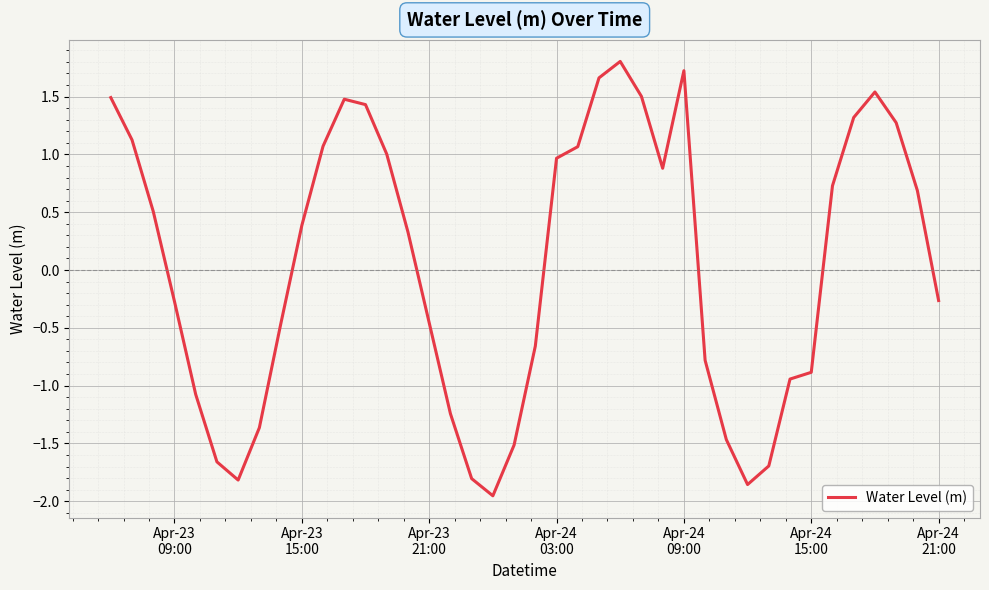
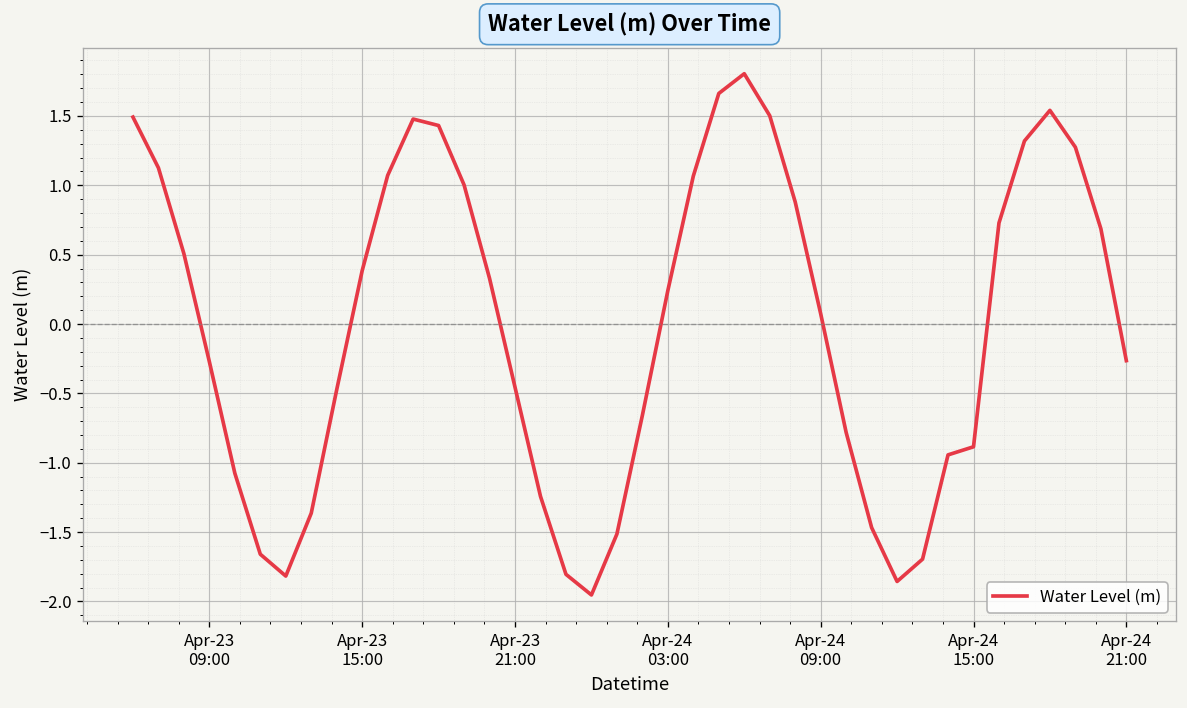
  {
    "Apr-23 09:00": -0.27,
    "Apr-23 15:00": 0.39,
    "Apr-23 21:00": -0.46,
-   "Apr-24 03:00": 0.97,
-   "Apr-24 09:00": 1.72,
+   "Apr-24 03:00": 0.24,
+   "Apr-24 09:00": 0.07,
    "Apr-24 15:00": -0.89,
    "Apr-24 21:00": -0.26
  }
